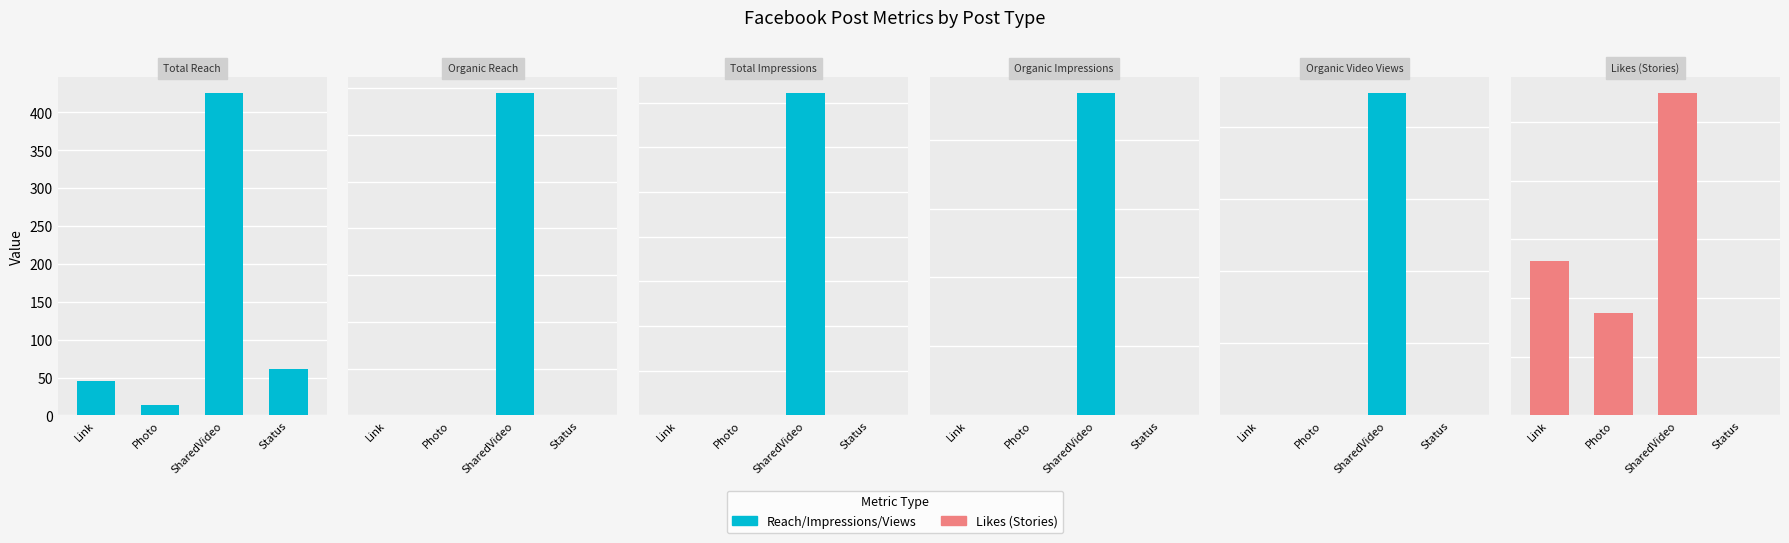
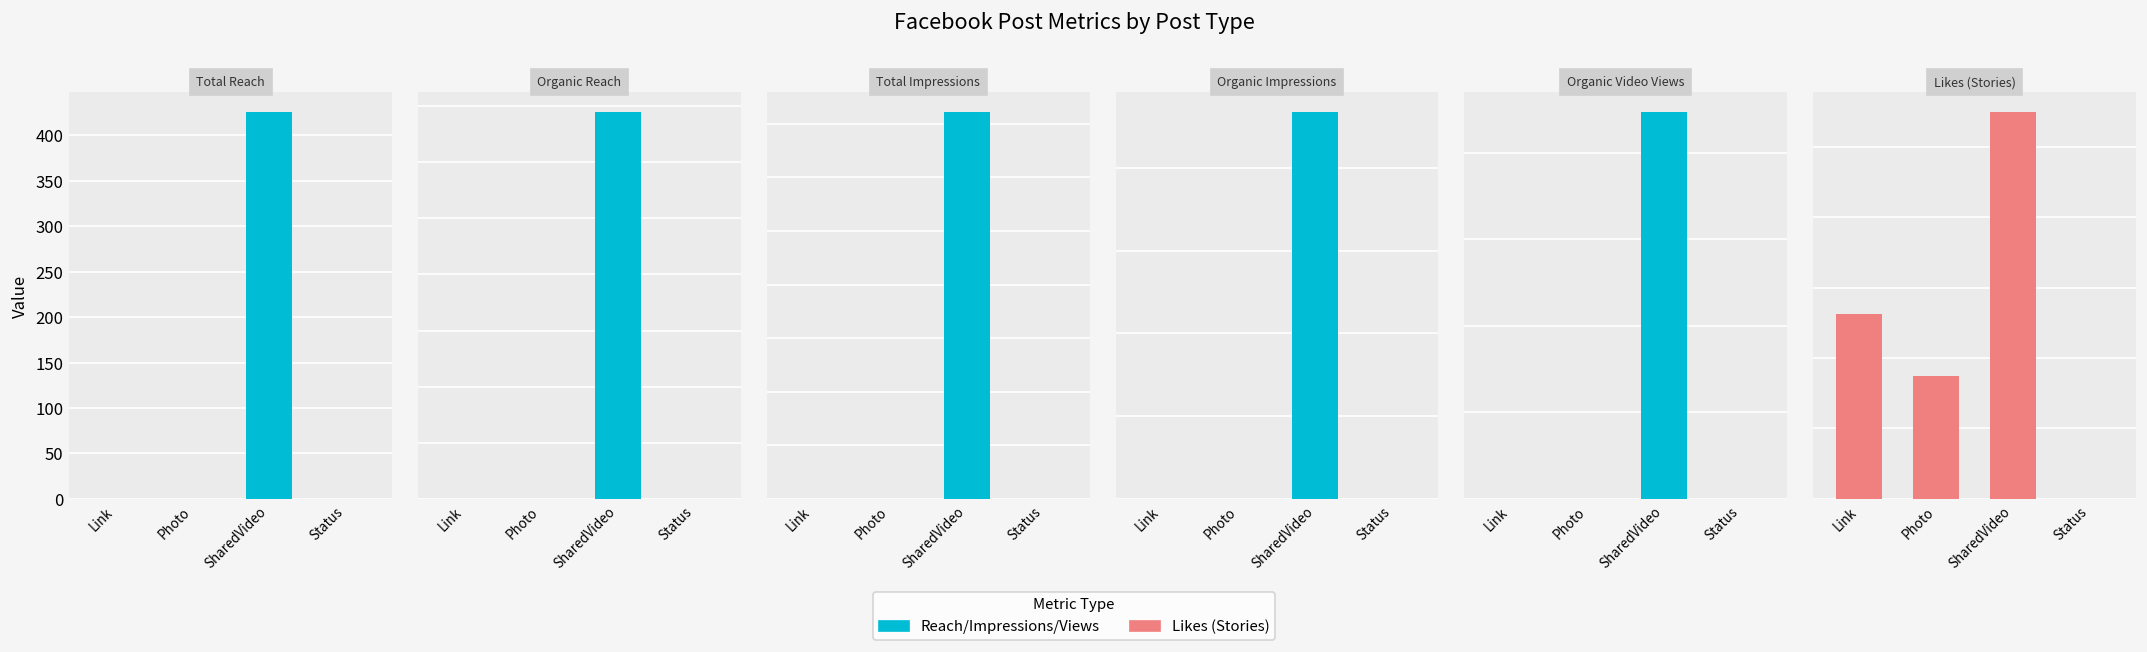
  {
    "Total Reach": {
-     "Link": 50,
-     "Photo": 10,
+     "Link": 0,
+     "Photo": 0,
      "SharedVideo": 430,
-     "Status": 60
+     "Status": 0
    }
  }
